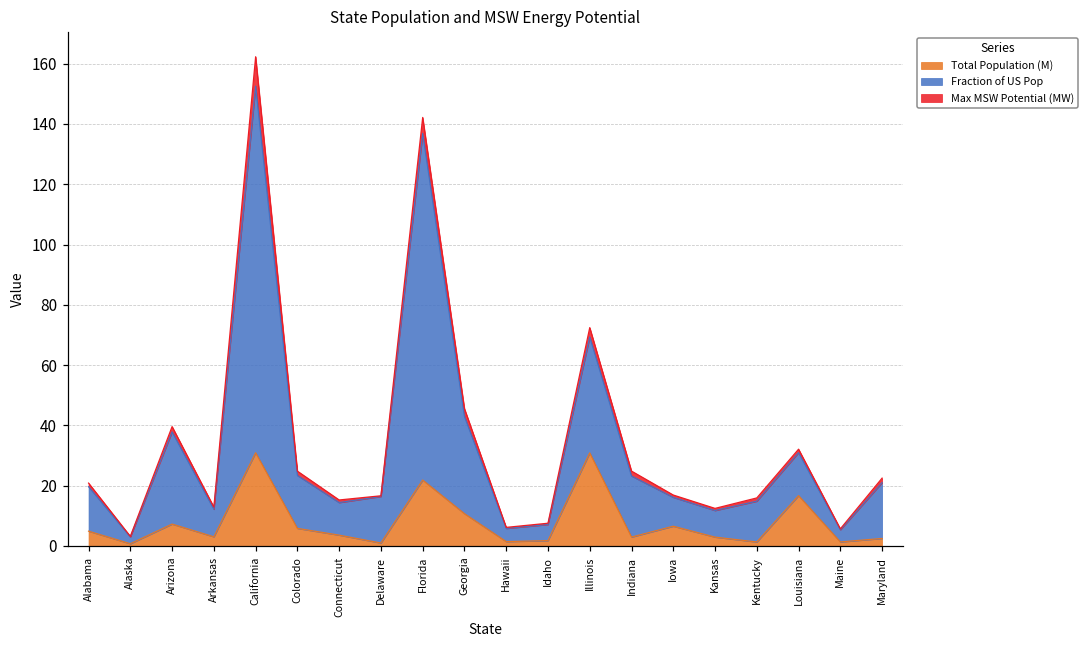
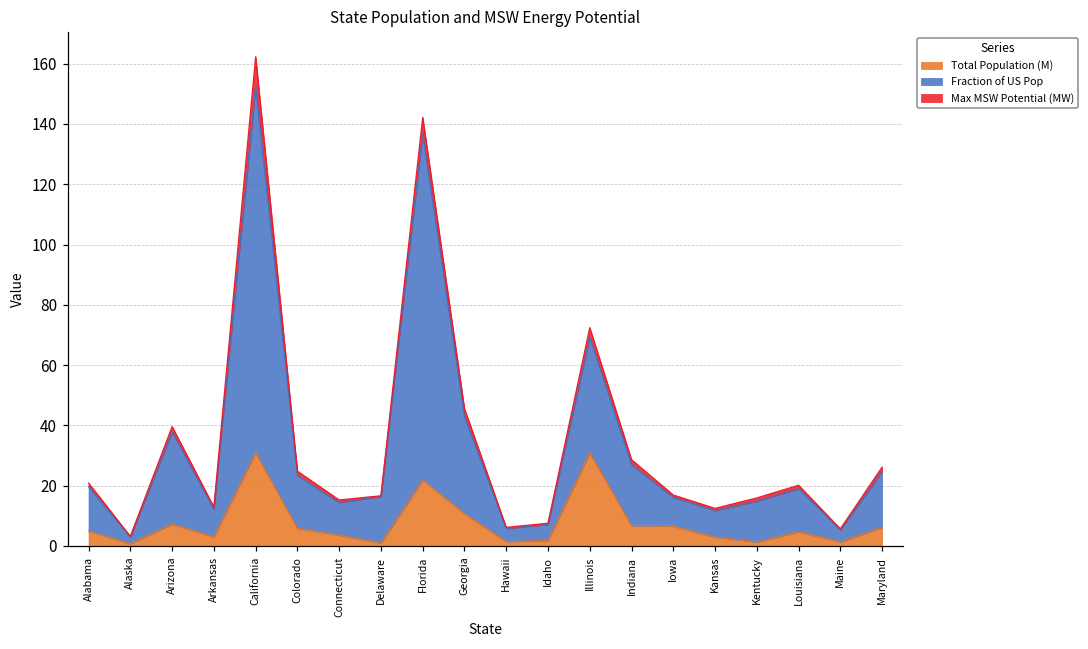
  {
    "Total Population (M)": {
      "Alabama": 5,
      "Alaska": 1,
      "Arizona": 7,
      "Arkansas": 3,
      "California": 31,
      "Colorado": 6,
      "Connecticut": 4,
      "Delaware": 1,
      "Florida": 22,
      "Georgia": 11,
      "Hawaii": 1,
      "Idaho": 2,
      "Illinois": 31,
-     "Indiana": 3,
+     "Indiana": 7,
      "Iowa": 7,
      "Kansas": 3,
      "Kentucky": 1,
-     "Louisiana": 17,
+     "Louisiana": 5,
      "Maine": 1,
-     "Maryland": 3
+     "Maryland": 6
    },
    "Fraction of US Pop": {
      "Alabama": 15,
      "Arizona": 31,
      "California": 122,
      "Colorado": 18,
      "Florida": 115,
      "Georgia": 32,
      "Illinois": 38,
      "Indiana": 20,
      "Kentucky": 14,
      "Louisiana": 14,
      "Maryland": 19
    },
    "Max MSW Potential (MW)": {
      "Alabama": 1,
      "Arizona": 2,
      "California": 10,
      "Colorado": 1,
      "Florida": 5,
      "Georgia": 3,
      "Illinois": 3,
      "Indiana": 2,
      "Kentucky": 1,
      "Louisiana": 1,
      "Maryland": 1
    }
  }
